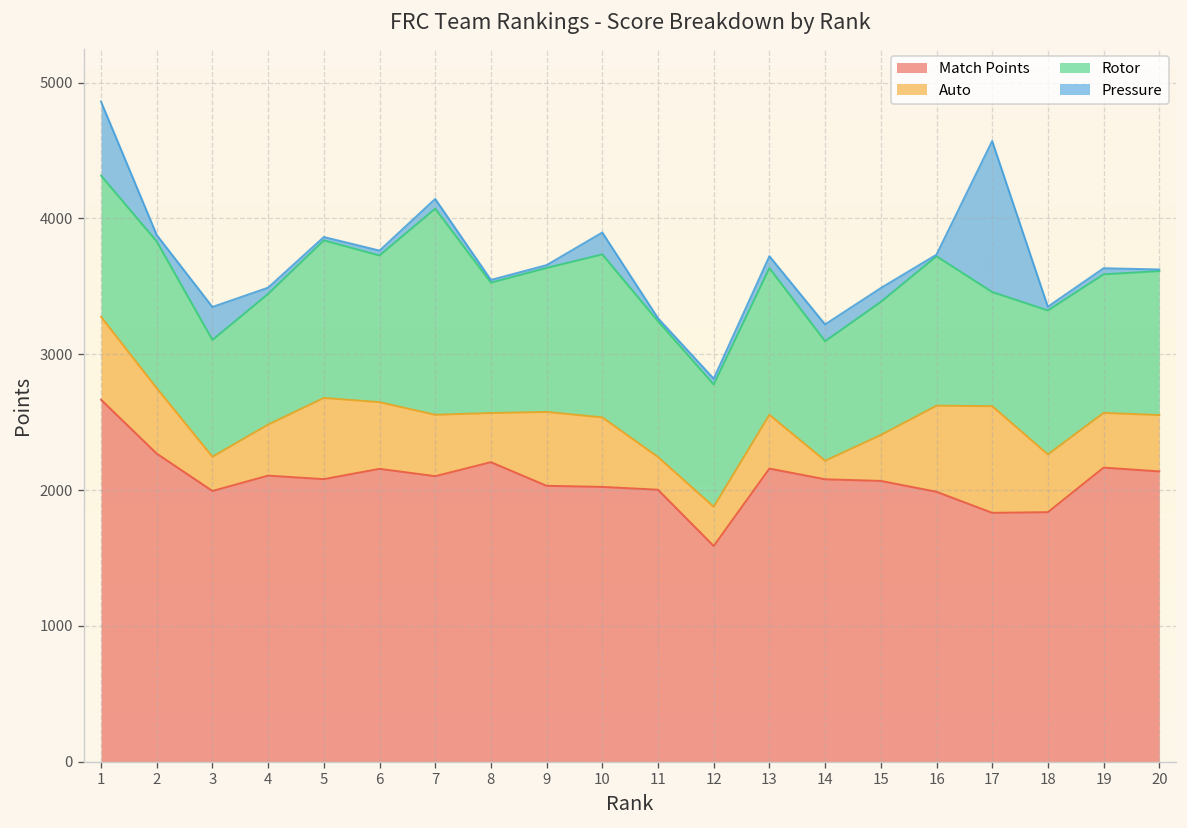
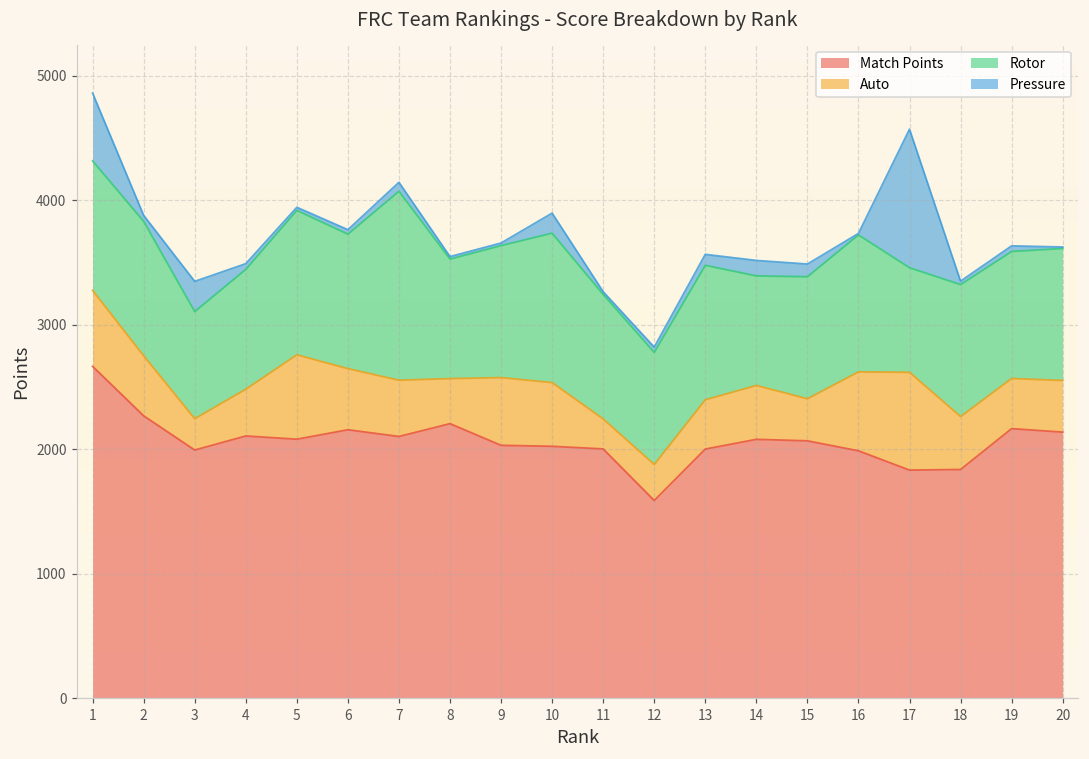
  {
    "Match Points": {
      "1": 2670,
      "2": 2270,
      "3": 1990,
      "4": 2110,
      "5": 2080,
      "6": 2160,
      "7": 2100,
      "8": 2210,
      "9": 2030,
      "10": 2020,
      "11": 2000,
      "12": 1590,
-     "13": 2160,
+     "13": 2000,
      "14": 2080,
      "15": 2070,
      "16": 1990,
      "17": 1830,
      "18": 1840,
      "19": 2170,
      "20": 2140
    },
    "Auto": {
      "1": 610,
      "2": 480,
      "3": 250,
      "4": 380,
-     "5": 600,
+     "5": 680,
      "6": 490,
      "7": 450,
      "8": 360,
      "9": 540,
      "10": 510,
      "11": 240,
      "12": 290,
      "13": 400,
-     "14": 140,
+     "14": 430,
      "15": 340,
      "16": 630,
      "17": 790,
      "18": 430,
      "19": 400,
      "20": 420
    },
    "Rotor": {
      "1": 1040,
      "2": 1080,
      "3": 860,
      "4": 960,
      "5": 1160,
      "6": 1080,
      "7": 1520,
      "10": 1200,
      "12": 900,
      "13": 1080,
      "14": 880,
      "15": 980,
      "17": 840,
      "18": 1060,
      "19": 1020
    },
    "Pressure": {
      "1": 550,
      "2": 50,
      "3": 240,
      "4": 50,
      "5": 30,
      "6": 40,
      "7": 70,
      "10": 160,
      "12": 40,
      "13": 90,
      "14": 120,
      "15": 100,
      "17": 1110,
      "18": 30,
      "19": 50
    }
  }
